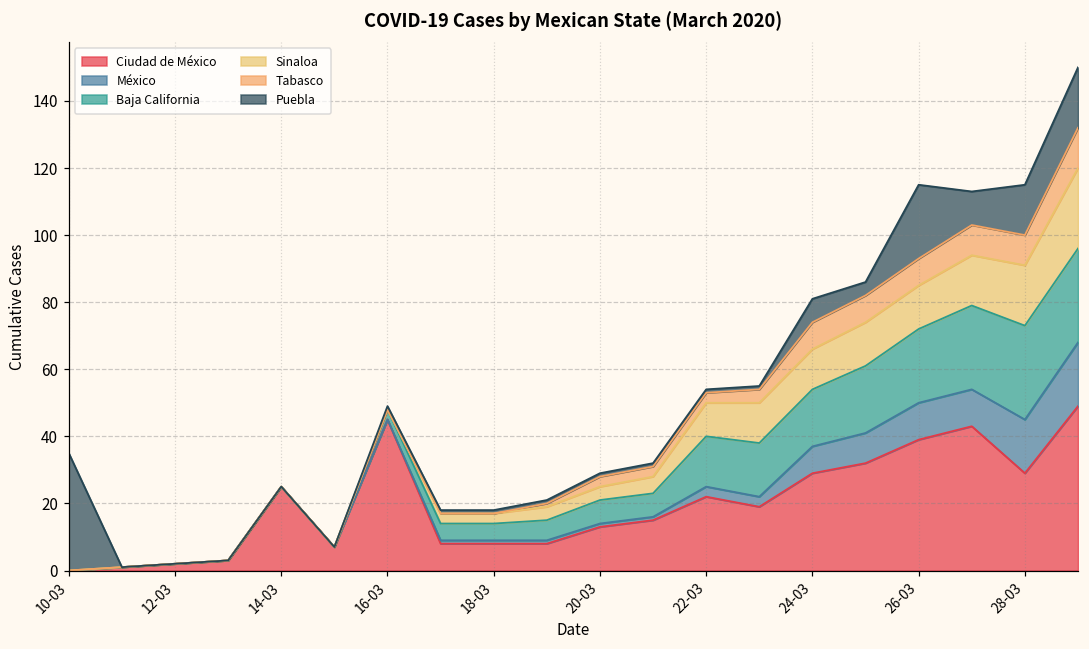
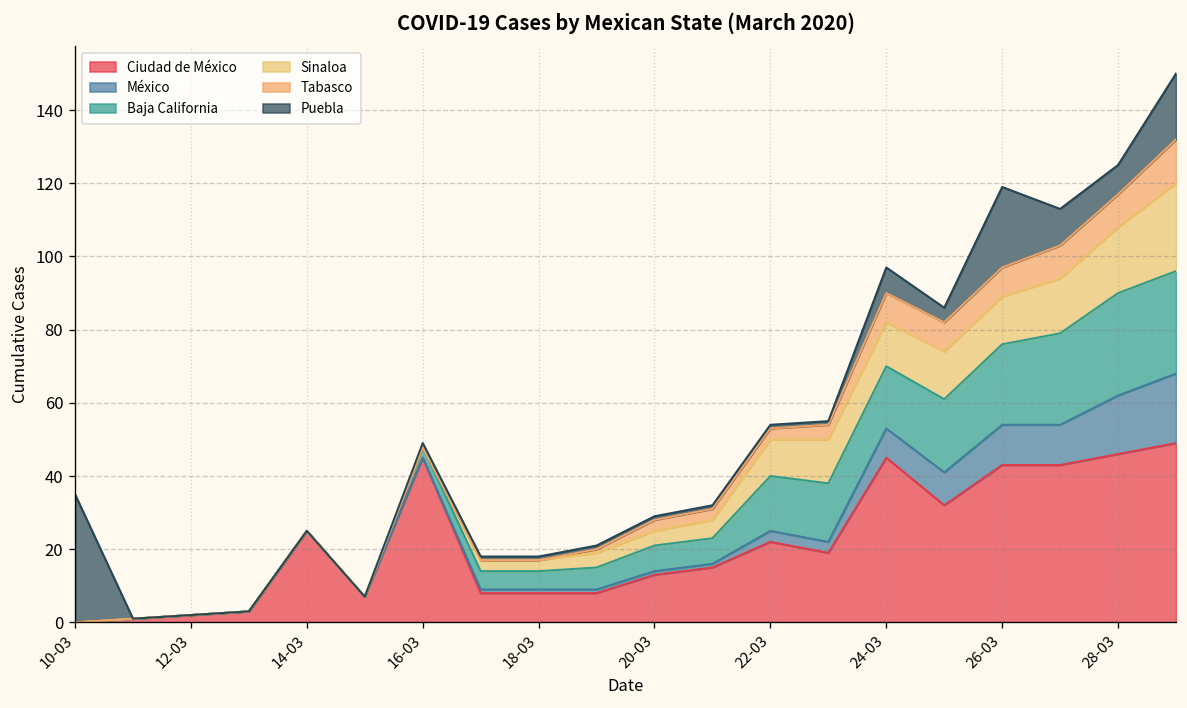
  {
    "Ciudad de México": {
      "18-03": 8,
      "20-03": 13,
      "22-03": 22,
-     "24-03": 29,
-     "26-03": 39,
-     "28-03": 29
+     "24-03": 45,
+     "26-03": 43,
+     "28-03": 46
    },
    "Puebla": {
      "10-03": 35,
      "16-03": 1,
      "18-03": 1,
      "20-03": 1,
      "22-03": 1,
      "24-03": 7,
      "26-03": 22,
-     "28-03": 15
+     "28-03": 8
    }
  }
